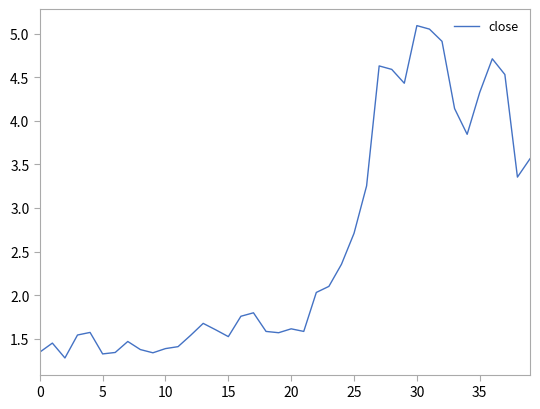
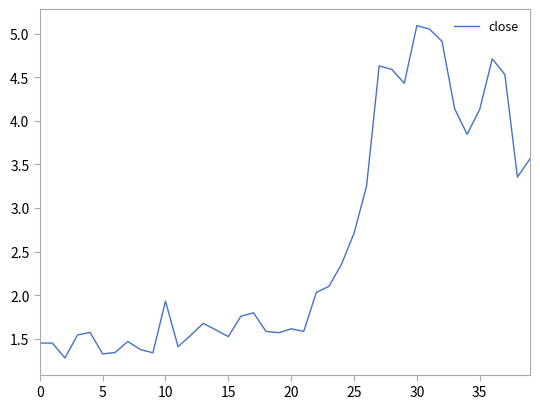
  {
-   "0": 1.3,
+   "0": 1.4,
    "5": 1.3,
-   "10": 1.4,
+   "10": 1.9,
    "15": 1.5,
    "20": 1.6,
    "25": 2.7,
    "30": 5.1,
-   "35": 4.3
+   "35": 4.1
  }
